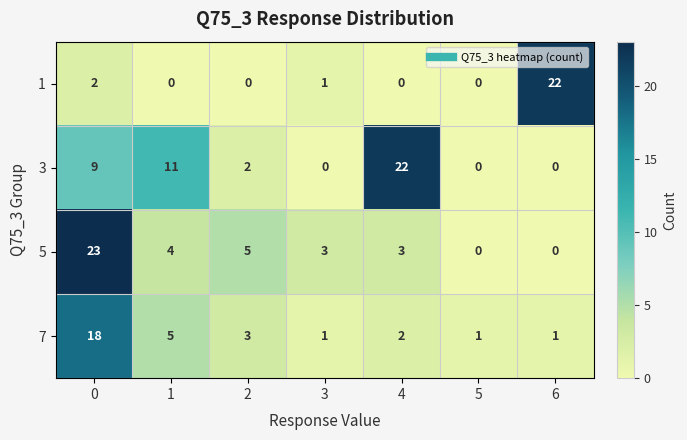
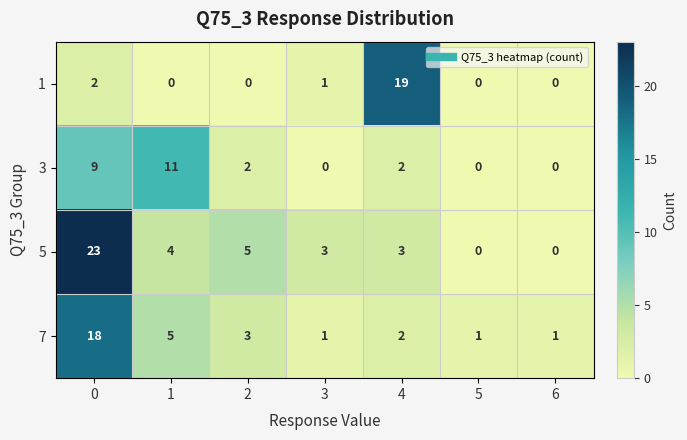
  {
    "1": {
      "0": 2,
      "1": 0,
      "2": 0,
      "3": 1,
-     "4": 0,
+     "4": 19,
      "5": 0,
-     "6": 22
+     "6": 0
    },
    "3": {
      "0": 9,
      "1": 11,
      "2": 2,
      "3": 0,
-     "4": 22,
+     "4": 2,
      "5": 0,
      "6": 0
    },
    "5": {
      "0": 23,
      "1": 4,
      "2": 5,
      "3": 3,
      "4": 3,
      "5": 0,
      "6": 0
    },
    "7": {
      "0": 18,
      "1": 5,
      "2": 3,
      "3": 1,
      "4": 2,
      "5": 1,
      "6": 1
    }
  }
